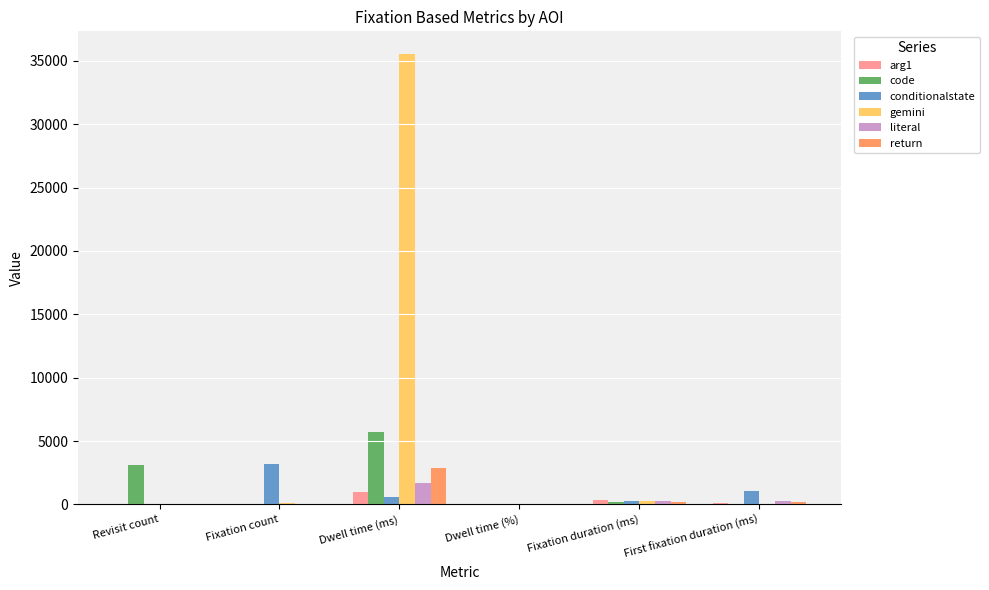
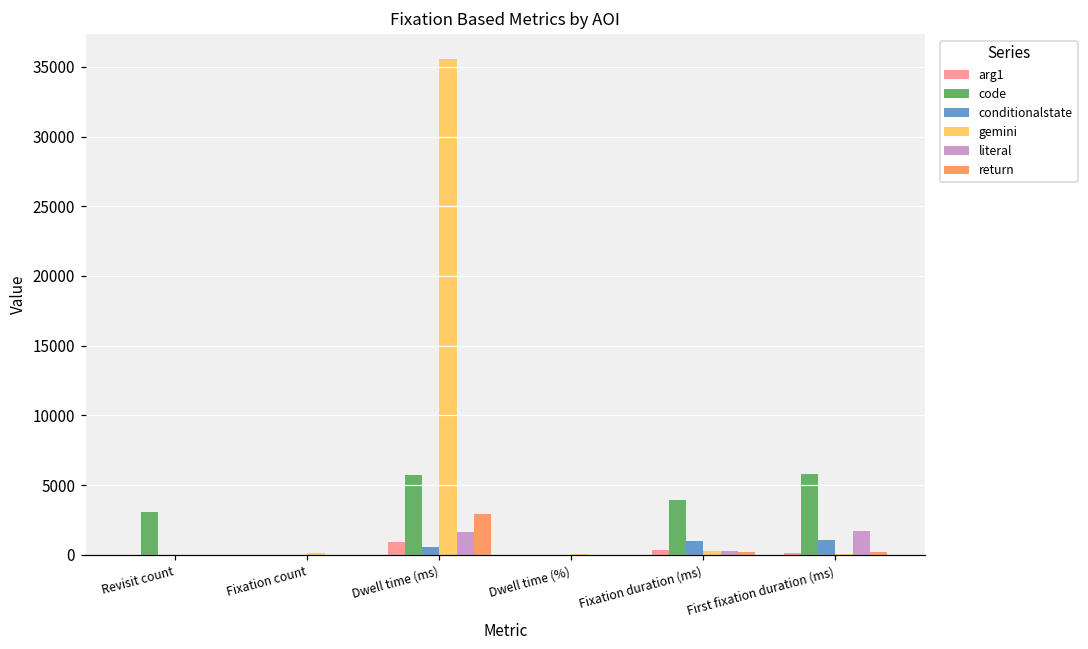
  {
    "code": {
      "Revisit count": 3100,
      "Dwell time (ms)": 5700,
-     "Fixation duration (ms)": 200,
-     "First fixation duration (ms)": 100
+     "Fixation duration (ms)": 3900,
+     "First fixation duration (ms)": 5800
    },
    "conditionalstate": {
-     "Fixation count": 3200,
+     "Fixation count": 0,
      "Dwell time (ms)": 600,
-     "Fixation duration (ms)": 200,
+     "Fixation duration (ms)": 1000,
      "First fixation duration (ms)": 1100
    },
    "literal": {
      "Dwell time (ms)": 1700,
      "Fixation duration (ms)": 300,
-     "First fixation duration (ms)": 300
+     "First fixation duration (ms)": 1700
    }
  }
